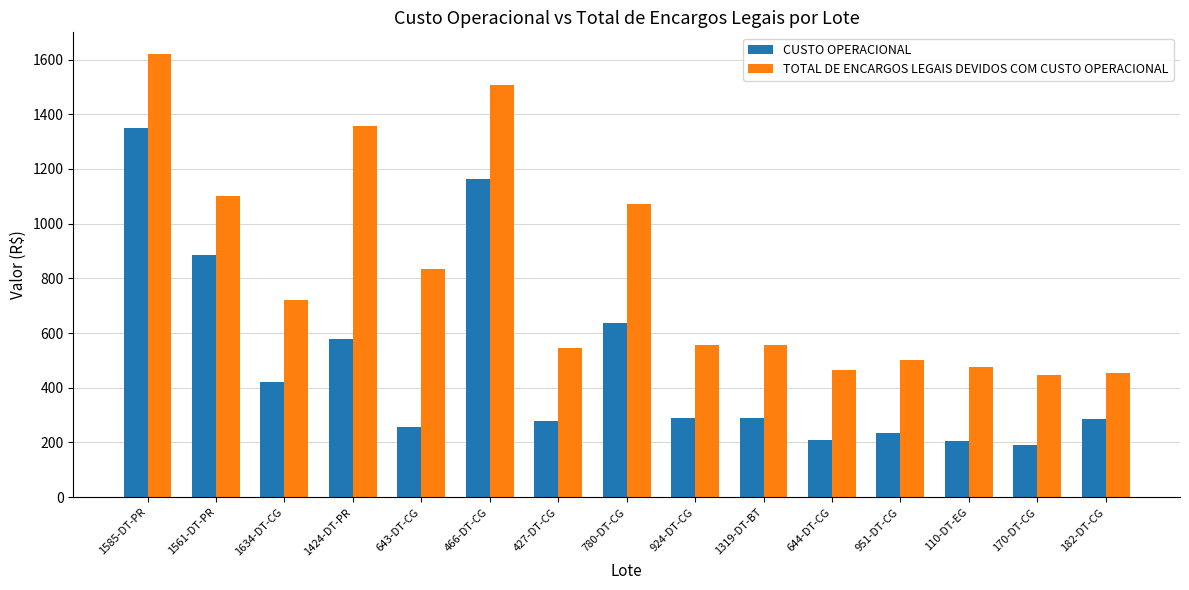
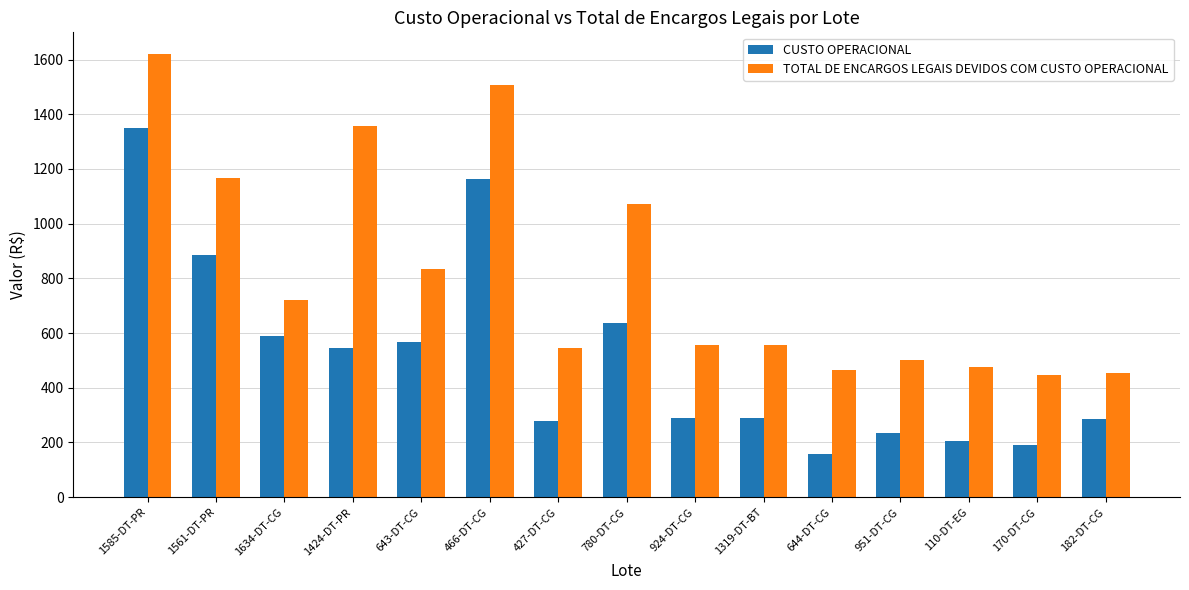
  {
    "CUSTO OPERACIONAL": {
      "1585-DT-PR": 1350,
      "1561-DT-PR": 880,
-     "1634-DT-CG": 420,
-     "1424-DT-PR": 580,
-     "643-DT-CG": 260,
+     "1634-DT-CG": 590,
+     "1424-DT-PR": 550,
+     "643-DT-CG": 570,
      "466-DT-CG": 1160,
      "427-DT-CG": 280,
      "780-DT-CG": 640,
      "924-DT-CG": 290,
      "1319-DT-BT": 290,
-     "644-DT-CG": 210,
+     "644-DT-CG": 160,
      "951-DT-CG": 230,
      "110-DT-EG": 210,
      "170-DT-CG": 190,
      "182-DT-CG": 280
    },
    "TOTAL DE ENCARGOS LEGAIS DEVIDOS COM CUSTO OPERACIONAL": {
      "1585-DT-PR": 1620,
-     "1561-DT-PR": 1100,
+     "1561-DT-PR": 1170,
      "1634-DT-CG": 720,
      "1424-DT-PR": 1360,
      "643-DT-CG": 840,
      "466-DT-CG": 1510,
      "427-DT-CG": 550,
      "780-DT-CG": 1070,
      "924-DT-CG": 560,
      "1319-DT-BT": 560,
      "644-DT-CG": 460,
      "951-DT-CG": 500,
      "110-DT-EG": 470,
      "170-DT-CG": 450,
      "182-DT-CG": 450
    }
  }
